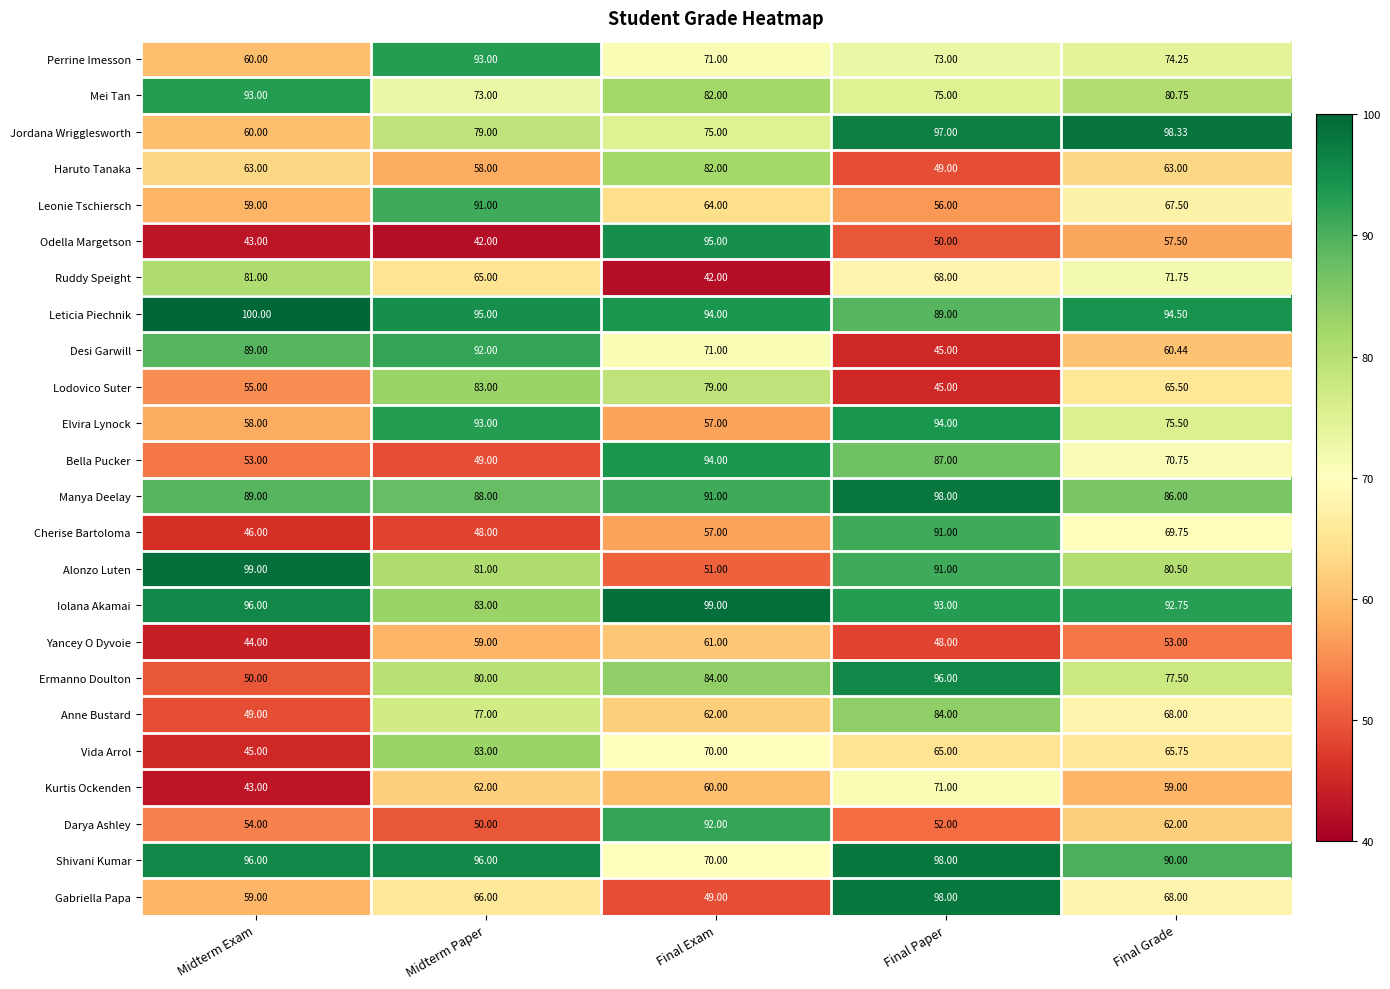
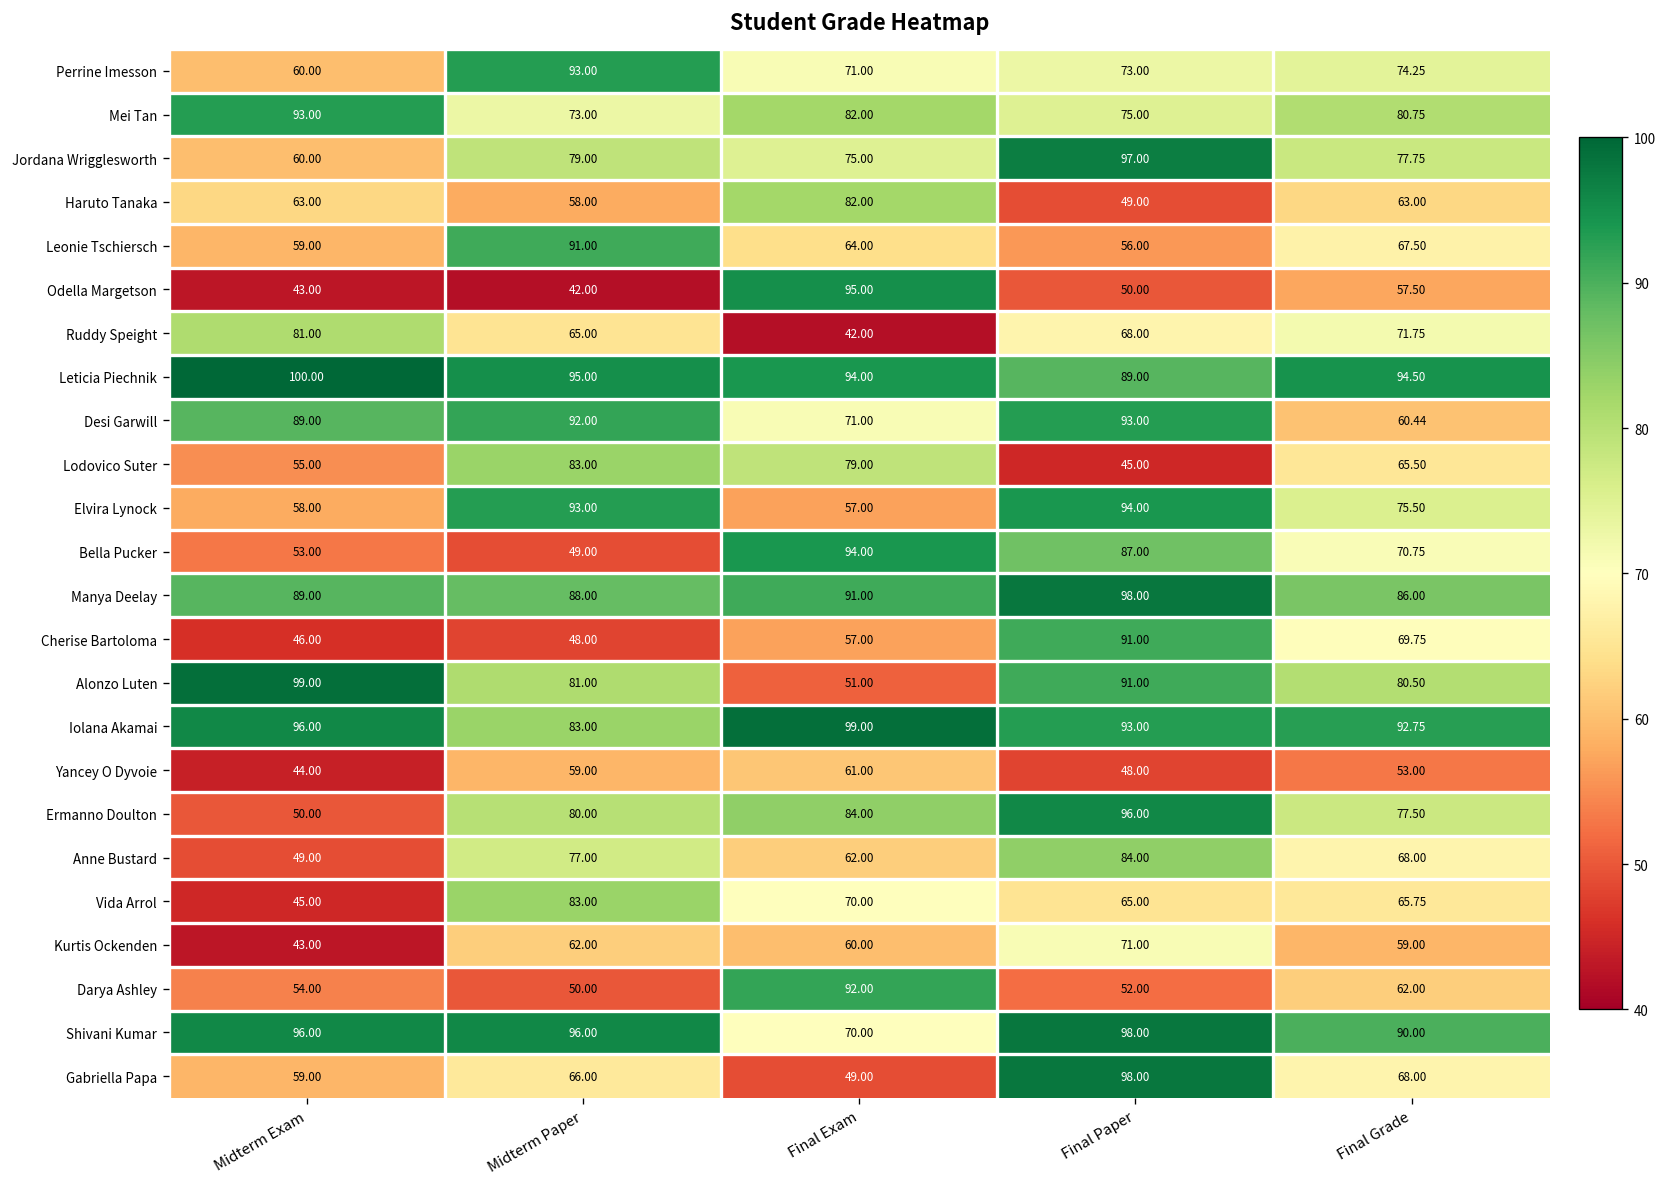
  {
    "Perrine Imesson": {
      "Midterm Exam": 60.00,
      "Midterm Paper": 93.00,
      "Final Exam": 71.00,
      "Final Paper": 73.00,
      "Final Grade": 74.25
    },
    "Mei Tan": {
      "Midterm Exam": 93.00,
      "Midterm Paper": 73.00,
      "Final Exam": 82.00,
      "Final Paper": 75.00,
      "Final Grade": 80.75
    },
    "Jordana Wrigglesworth": {
      "Midterm Exam": 60.00,
      "Midterm Paper": 79.00,
      "Final Exam": 75.00,
      "Final Paper": 97.00,
-     "Final Grade": 98.33
+     "Final Grade": 77.75
    },
    "Haruto Tanaka": {
      "Midterm Exam": 63.00,
      "Midterm Paper": 58.00,
      "Final Exam": 82.00,
      "Final Paper": 49.00,
      "Final Grade": 63.00
    },
    "Leonie Tschiersch": {
      "Midterm Exam": 59.00,
      "Midterm Paper": 91.00,
      "Final Exam": 64.00,
      "Final Paper": 56.00,
      "Final Grade": 67.50
    },
    "Odella Margetson": {
      "Midterm Exam": 43.00,
      "Midterm Paper": 42.00,
      "Final Exam": 95.00,
      "Final Paper": 50.00,
      "Final Grade": 57.50
    },
    "Ruddy Speight": {
      "Midterm Exam": 81.00,
      "Midterm Paper": 65.00,
      "Final Exam": 42.00,
      "Final Paper": 68.00,
      "Final Grade": 71.75
    },
    "Leticia Piechnik": {
      "Midterm Exam": 100.00,
      "Midterm Paper": 95.00,
      "Final Exam": 94.00,
      "Final Paper": 89.00,
      "Final Grade": 94.50
    },
    "Desi Garwill": {
      "Midterm Exam": 89.00,
      "Midterm Paper": 92.00,
      "Final Exam": 71.00,
-     "Final Paper": 45.00,
+     "Final Paper": 93.00,
      "Final Grade": 60.44
    },
    "Lodovico Suter": {
      "Midterm Exam": 55.00,
      "Midterm Paper": 83.00,
      "Final Exam": 79.00,
      "Final Paper": 45.00,
      "Final Grade": 65.50
    },
    "Elvira Lynock": {
      "Midterm Exam": 58.00,
      "Midterm Paper": 93.00,
      "Final Exam": 57.00,
      "Final Paper": 94.00,
      "Final Grade": 75.50
    },
    "Bella Pucker": {
      "Midterm Exam": 53.00,
      "Midterm Paper": 49.00,
      "Final Exam": 94.00,
      "Final Paper": 87.00,
      "Final Grade": 70.75
    },
    "Manya Deelay": {
      "Midterm Exam": 89.00,
      "Midterm Paper": 88.00,
      "Final Exam": 91.00,
      "Final Paper": 98.00,
      "Final Grade": 86.00
    },
    "Cherise Bartoloma": {
      "Midterm Exam": 46.00,
      "Midterm Paper": 48.00,
      "Final Exam": 57.00,
      "Final Paper": 91.00,
      "Final Grade": 69.75
    },
    "Alonzo Luten": {
      "Midterm Exam": 99.00,
      "Midterm Paper": 81.00,
      "Final Exam": 51.00,
      "Final Paper": 91.00,
      "Final Grade": 80.50
    },
    "Iolana Akamai": {
      "Midterm Exam": 96.00,
      "Midterm Paper": 83.00,
      "Final Exam": 99.00,
      "Final Paper": 93.00,
      "Final Grade": 92.75
    },
    "Yancey O Dyvoie": {
      "Midterm Exam": 44.00,
      "Midterm Paper": 59.00,
      "Final Exam": 61.00,
      "Final Paper": 48.00,
      "Final Grade": 53.00
    },
    "Ermanno Doulton": {
      "Midterm Exam": 50.00,
      "Midterm Paper": 80.00,
      "Final Exam": 84.00,
      "Final Paper": 96.00,
      "Final Grade": 77.50
    },
    "Anne Bustard": {
      "Midterm Exam": 49.00,
      "Midterm Paper": 77.00,
      "Final Exam": 62.00,
      "Final Paper": 84.00,
      "Final Grade": 68.00
    },
    "Vida Arrol": {
      "Midterm Exam": 45.00,
      "Midterm Paper": 83.00,
      "Final Exam": 70.00,
      "Final Paper": 65.00,
      "Final Grade": 65.75
    },
    "Kurtis Ockenden": {
      "Midterm Exam": 43.00,
      "Midterm Paper": 62.00,
      "Final Exam": 60.00,
      "Final Paper": 71.00,
      "Final Grade": 59.00
    },
    "Darya Ashley": {
      "Midterm Exam": 54.00,
      "Midterm Paper": 50.00,
      "Final Exam": 92.00,
      "Final Paper": 52.00,
      "Final Grade": 62.00
    },
    "Shivani Kumar": {
      "Midterm Exam": 96.00,
      "Midterm Paper": 96.00,
      "Final Exam": 70.00,
      "Final Paper": 98.00,
      "Final Grade": 90.00
    },
    "Gabriella Papa": {
      "Midterm Exam": 59.00,
      "Midterm Paper": 66.00,
      "Final Exam": 49.00,
      "Final Paper": 98.00,
      "Final Grade": 68.00
    }
  }
